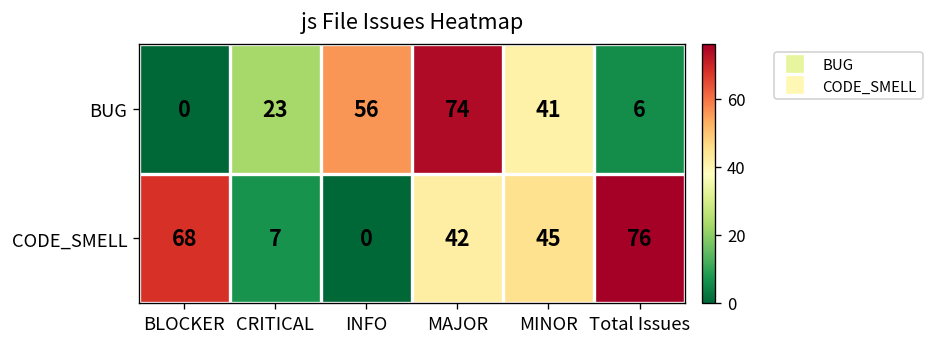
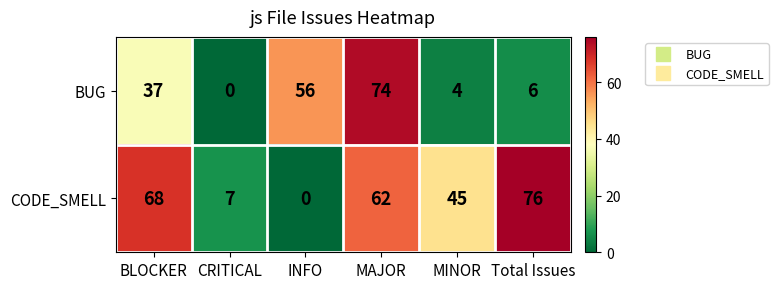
  {
    "BUG": {
-     "BLOCKER": 0,
-     "CRITICAL": 23,
+     "BLOCKER": 37,
+     "CRITICAL": 0,
      "INFO": 56,
      "MAJOR": 74,
-     "MINOR": 41,
+     "MINOR": 4,
      "Total Issues": 6
    },
    "CODE_SMELL": {
      "BLOCKER": 68,
      "CRITICAL": 7,
      "INFO": 0,
-     "MAJOR": 42,
+     "MAJOR": 62,
      "MINOR": 45,
      "Total Issues": 76
    }
  }
